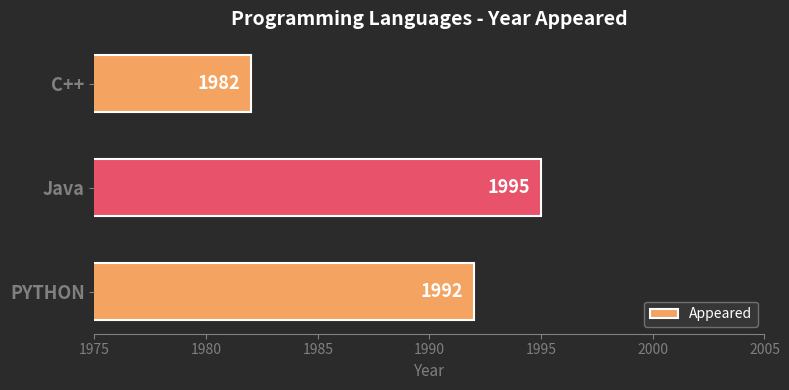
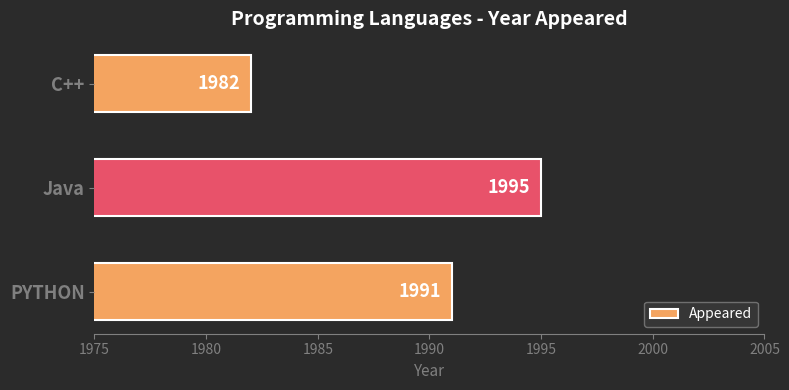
  {
    "C++": 1982,
    "Java": 1995,
-   "PYTHON": 1992
+   "PYTHON": 1991
  }
